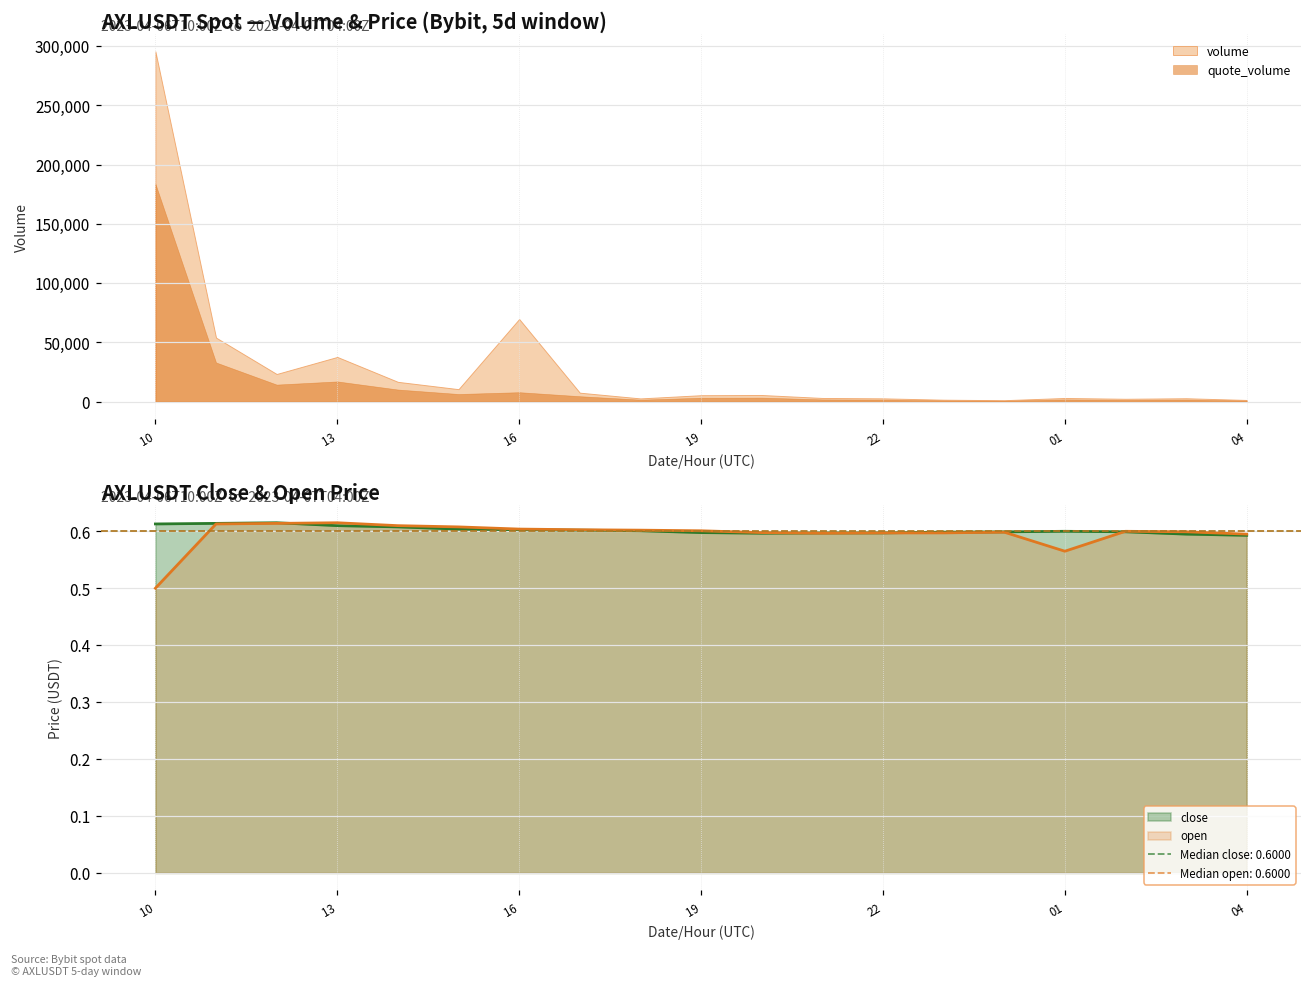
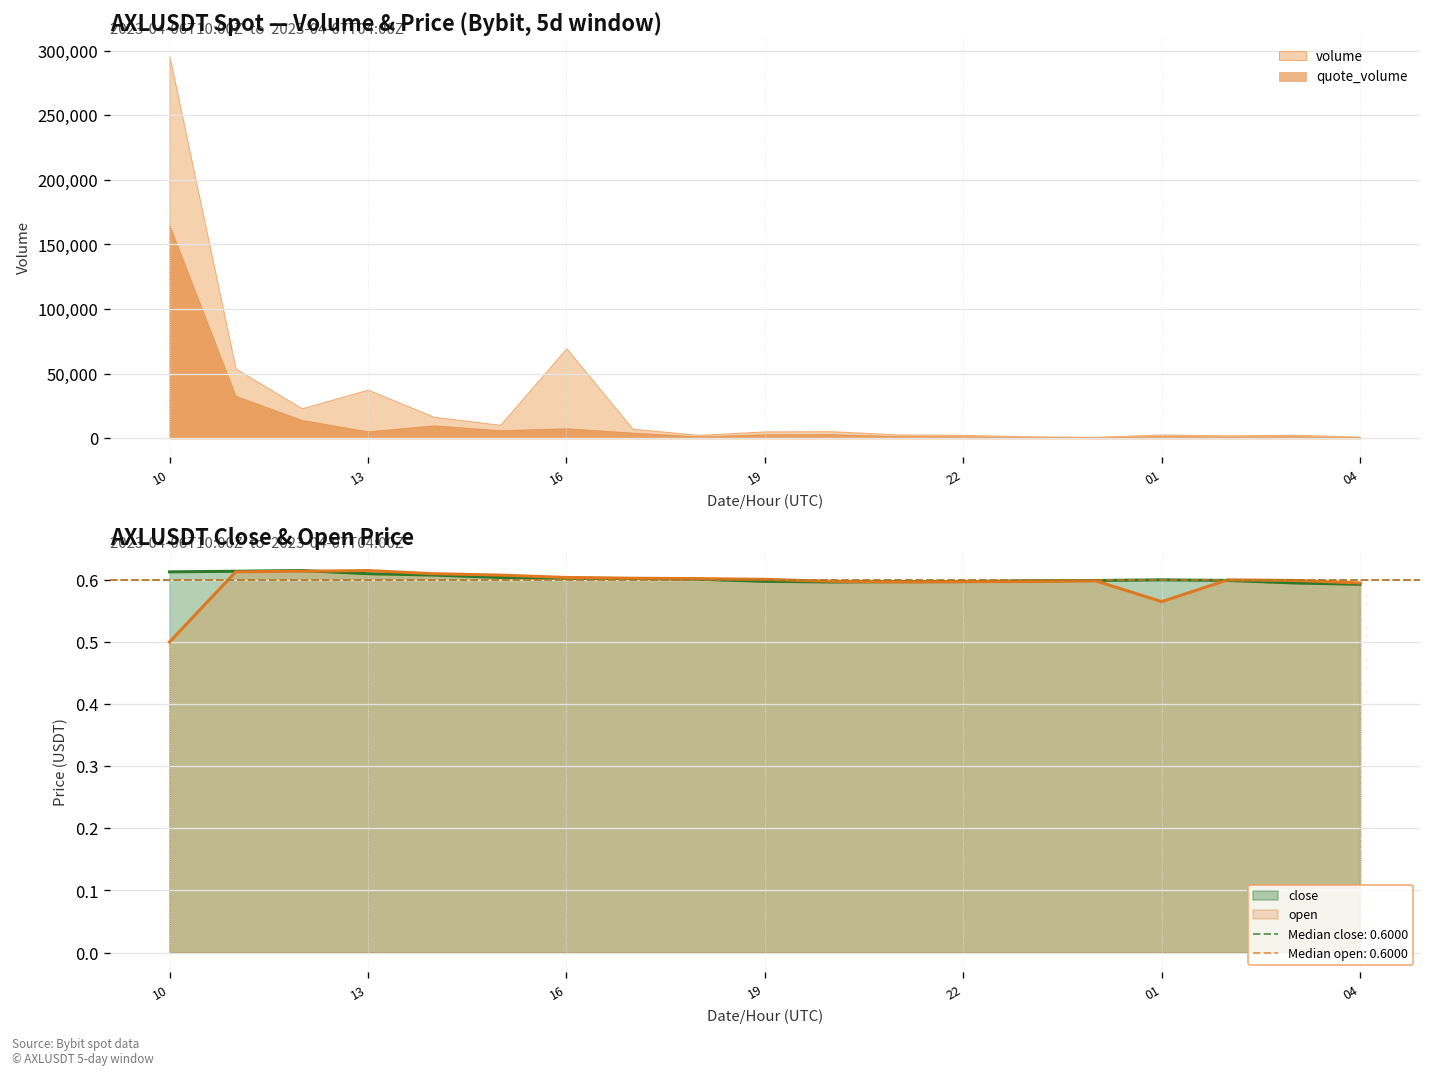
  {
    "AXLUSDT Spot — Volume & Price (Bybit, 5d window)": {
      "volume": {
        "13": "38,000",
        "16": "70,000"
      },
      "quote_volume": {
-       "10": "184,000",
-       "13": "17,000",
+       "10": "165,000",
+       "13": "5,000",
        "16": "8,000"
      }
    },
    "AXLUSDT Close & Open Price": {
      "close": {
        "10": "0.61",
        "13": "0.61",
        "01": "0.60"
      },
      "open": {
        "10": "0.50",
        "01": "0.57"
      }
    }
  }
